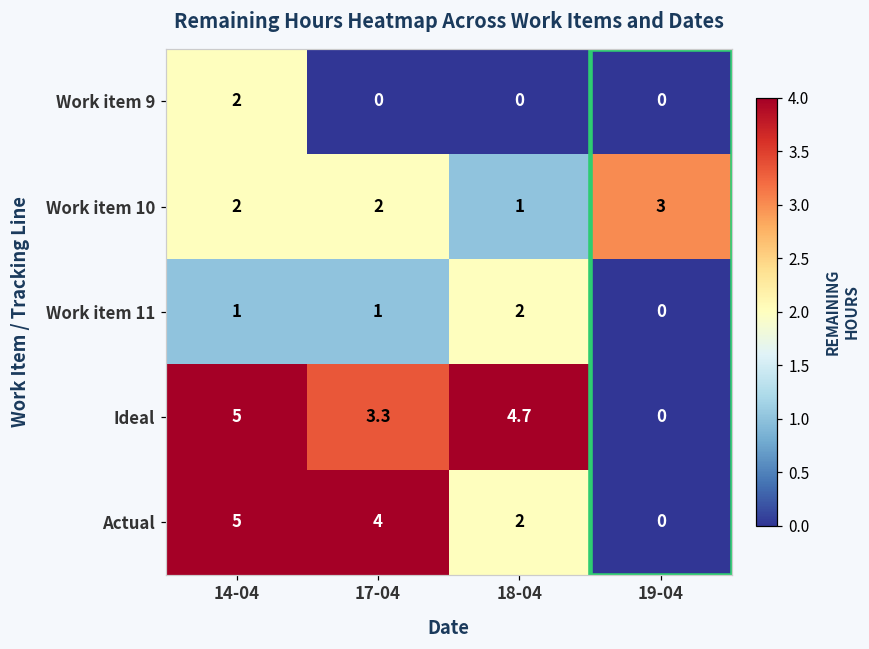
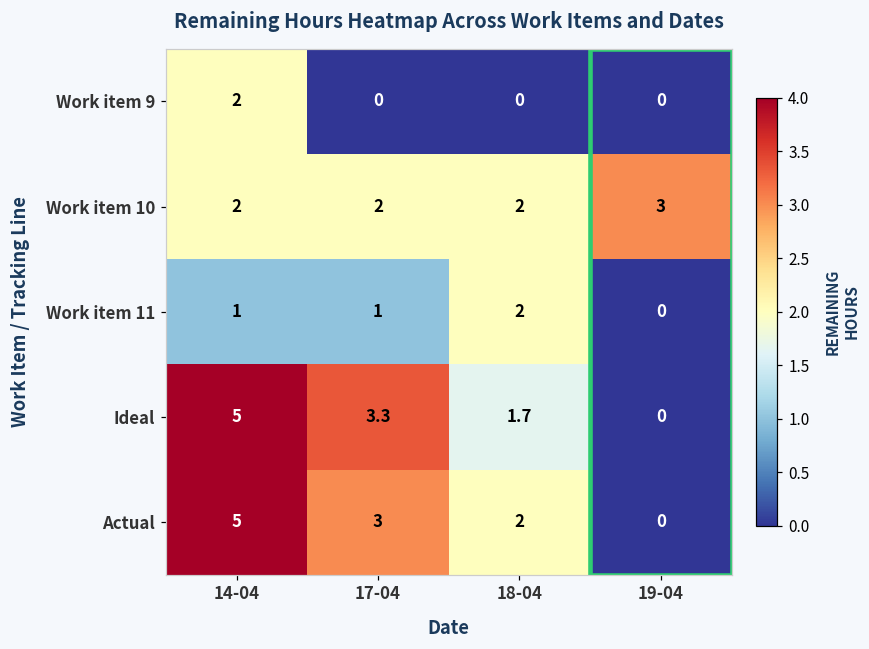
  {
    "Work item 9": {
      "14-04": 2,
      "17-04": 0,
      "18-04": 0,
      "19-04": 0
    },
    "Work item 10": {
      "14-04": 2,
      "17-04": 2,
-     "18-04": 1,
+     "18-04": 2,
      "19-04": 3
    },
    "Work item 11": {
      "14-04": 1,
      "17-04": 1,
      "18-04": 2,
      "19-04": 0
    },
    "Ideal": {
      "14-04": 5,
      "17-04": 3.3,
-     "18-04": 4.7,
+     "18-04": 1.7,
      "19-04": 0
    },
    "Actual": {
      "14-04": 5,
-     "17-04": 4,
+     "17-04": 3,
      "18-04": 2,
      "19-04": 0
    }
  }
